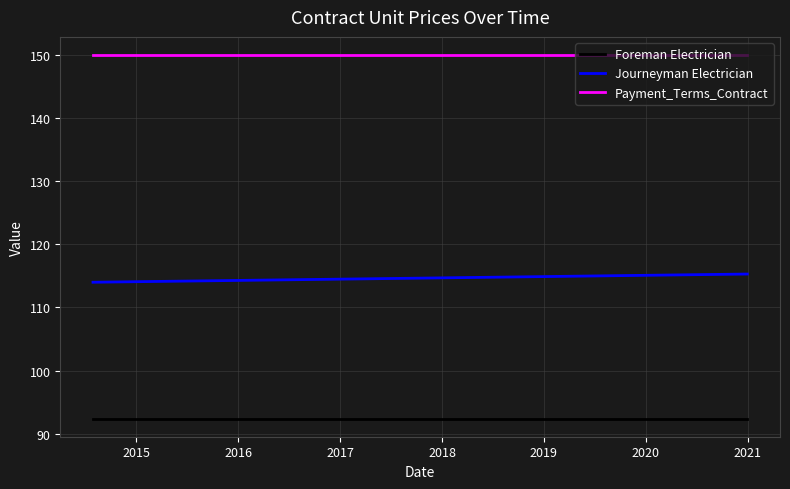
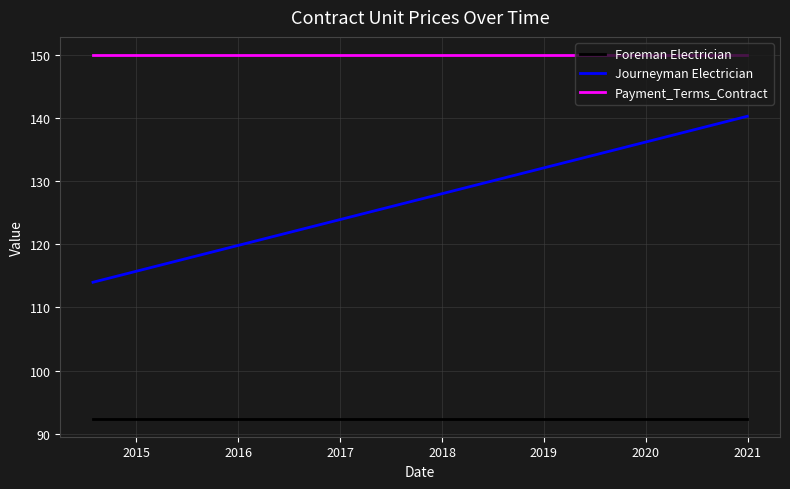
  {
    "Foreman Electrician": {
      "2021": 92
    },
    "Journeyman Electrician": {
-     "2021": 115
+     "2021": 140
    }
  }
